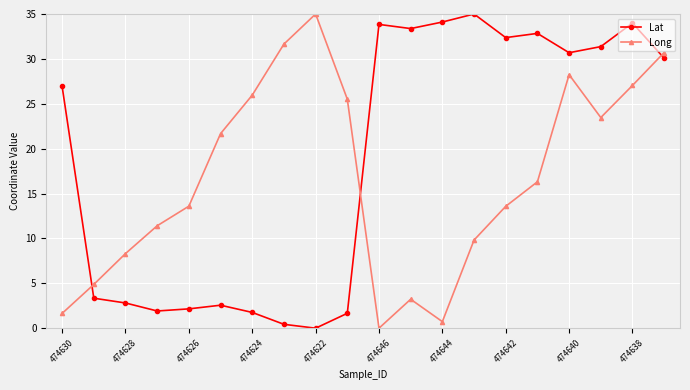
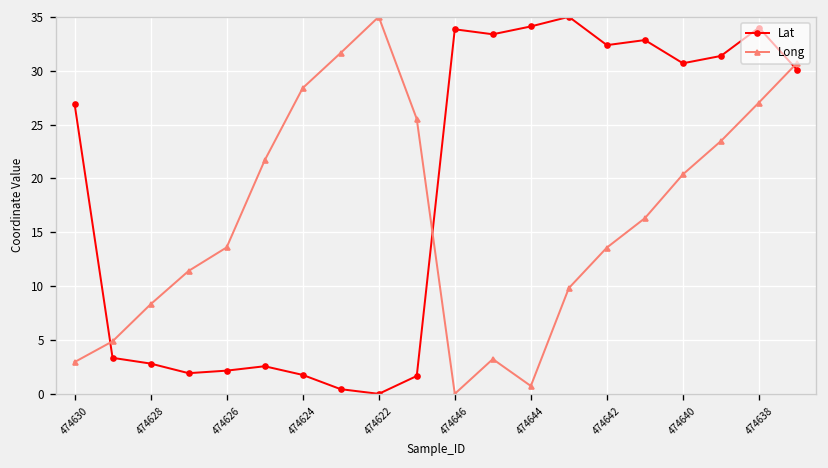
  {
    "Lat": {
      "474630": 27,
      "474628": 3,
      "474626": 2,
      "474624": 2,
      "474622": 0,
      "474646": 34,
      "474644": 34,
      "474642": 32,
      "474640": 31
    },
    "Long": {
-     "474630": 2,
+     "474630": 3,
      "474628": 8,
      "474626": 14,
-     "474624": 26,
+     "474624": 28,
      "474622": 35,
      "474646": 0,
      "474644": 1,
      "474642": 14,
-     "474640": 28,
+     "474640": 20,
      "474638": 27
    }
  }
